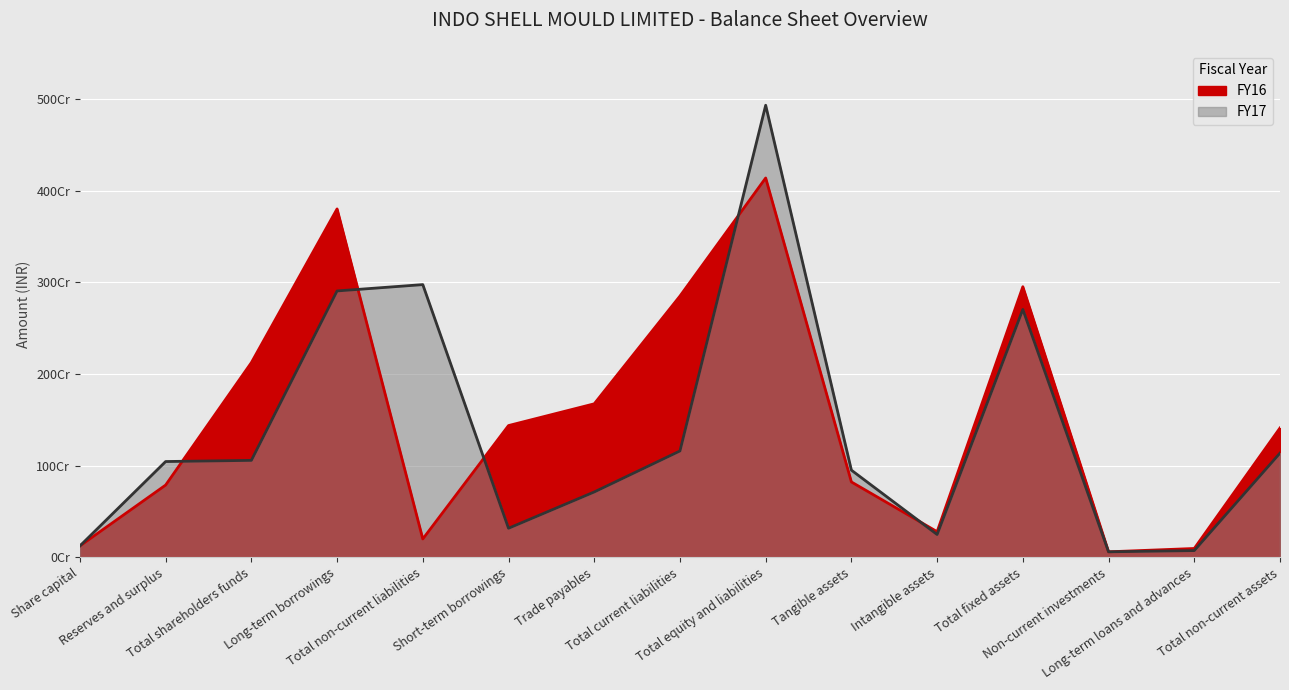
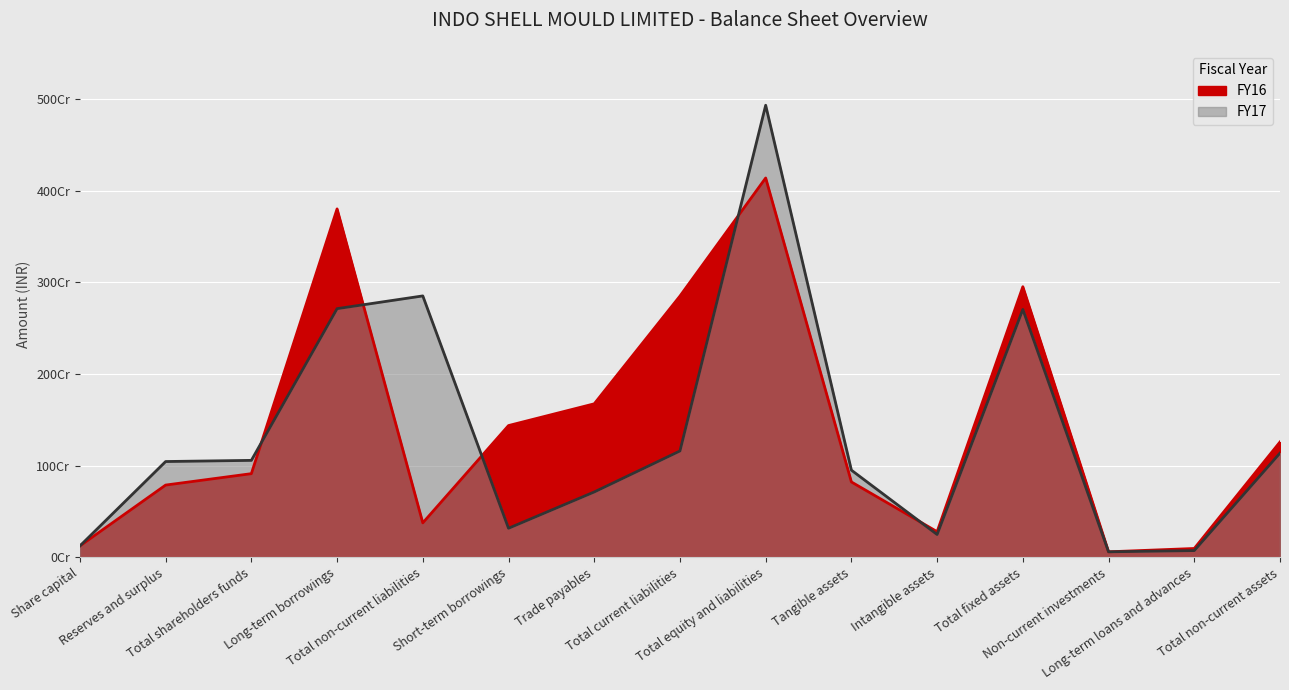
  {
    "FY16": {
      "Reserves and surplus": "80Cr",
-     "Total shareholders funds": "210Cr",
+     "Total shareholders funds": "90Cr",
      "Long-term borrowings": "380Cr",
-     "Total non-current liabilities": "20Cr",
+     "Total non-current liabilities": "40Cr",
      "Short-term borrowings": "140Cr",
      "Trade payables": "170Cr",
      "Total current liabilities": "290Cr",
      "Total equity and liabilities": "410Cr",
      "Tangible assets": "80Cr",
      "Intangible assets": "30Cr",
      "Total fixed assets": "300Cr",
-     "Total non-current assets": "140Cr"
+     "Total non-current assets": "130Cr"
    },
    "FY17": {
      "Reserves and surplus": "100Cr",
      "Total shareholders funds": "110Cr",
-     "Long-term borrowings": "290Cr",
-     "Total non-current liabilities": "300Cr",
+     "Long-term borrowings": "270Cr",
+     "Total non-current liabilities": "290Cr",
      "Short-term borrowings": "30Cr",
      "Trade payables": "70Cr",
      "Total current liabilities": "120Cr",
      "Total equity and liabilities": "490Cr",
      "Tangible assets": "100Cr",
      "Intangible assets": "20Cr",
      "Total fixed assets": "270Cr",
      "Total non-current assets": "110Cr"
    }
  }
